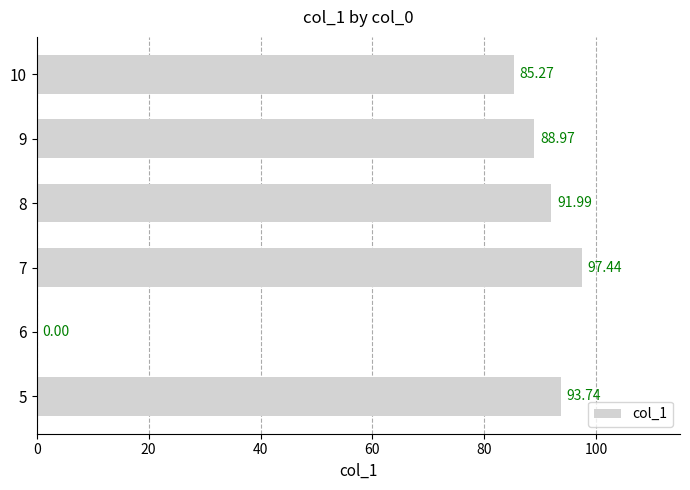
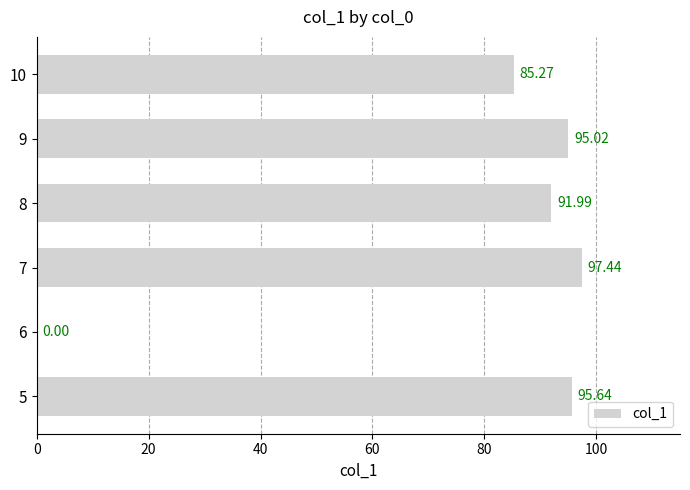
  {
    "10": 85.27,
-   "9": 88.97,
+   "9": 95.02,
    "8": 91.99,
    "7": 97.44,
    "6": 0.00,
-   "5": 93.74
+   "5": 95.64
  }
